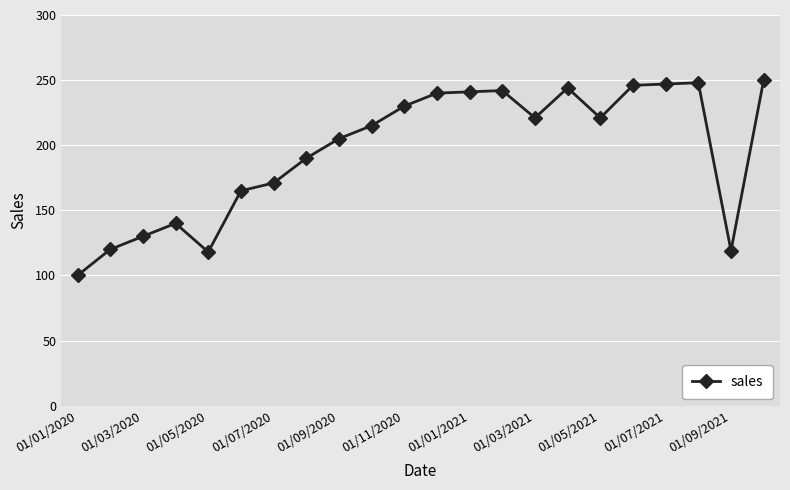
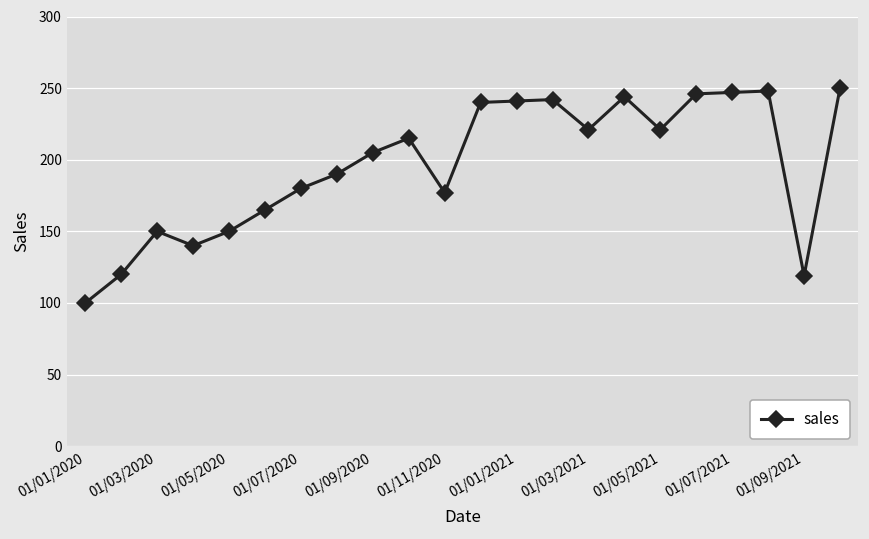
  {
    "01/01/2020": 100,
-   "01/03/2020": 130,
-   "01/05/2020": 118,
-   "01/07/2020": 171,
+   "01/03/2020": 150,
+   "01/05/2020": 150,
+   "01/07/2020": 180,
    "01/09/2020": 205,
-   "01/11/2020": 230,
+   "01/11/2020": 177,
    "01/01/2021": 241,
    "01/03/2021": 221,
    "01/05/2021": 221,
    "01/07/2021": 247,
    "01/09/2021": 119
  }
